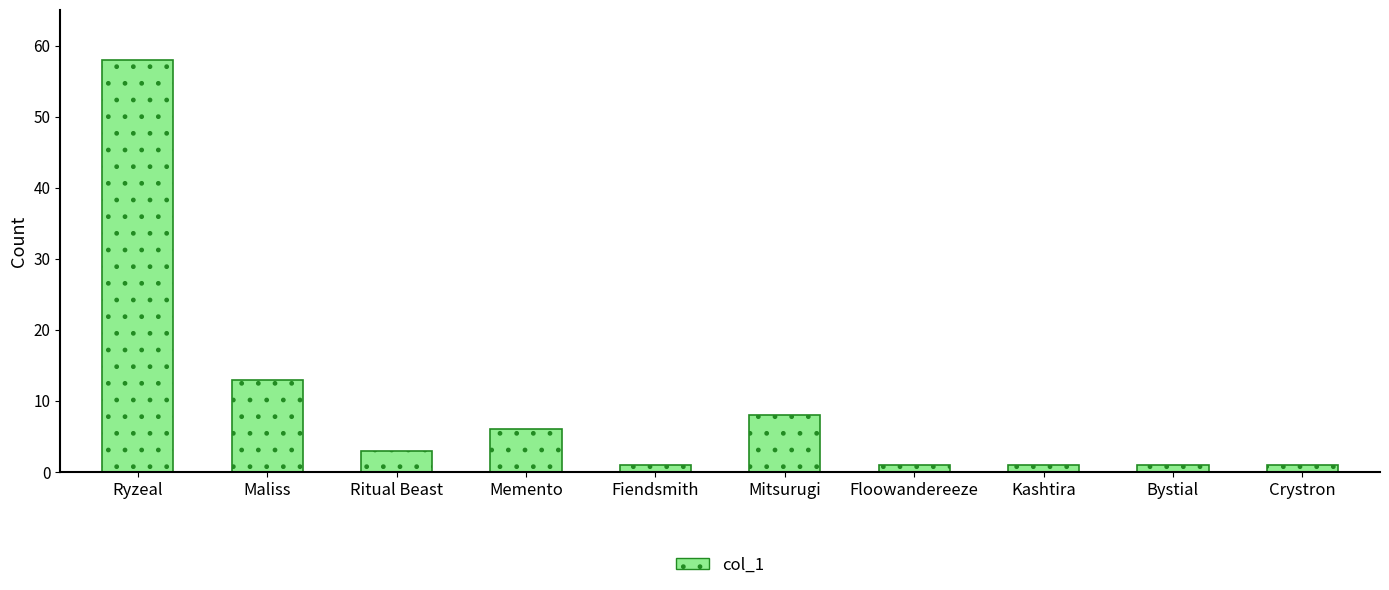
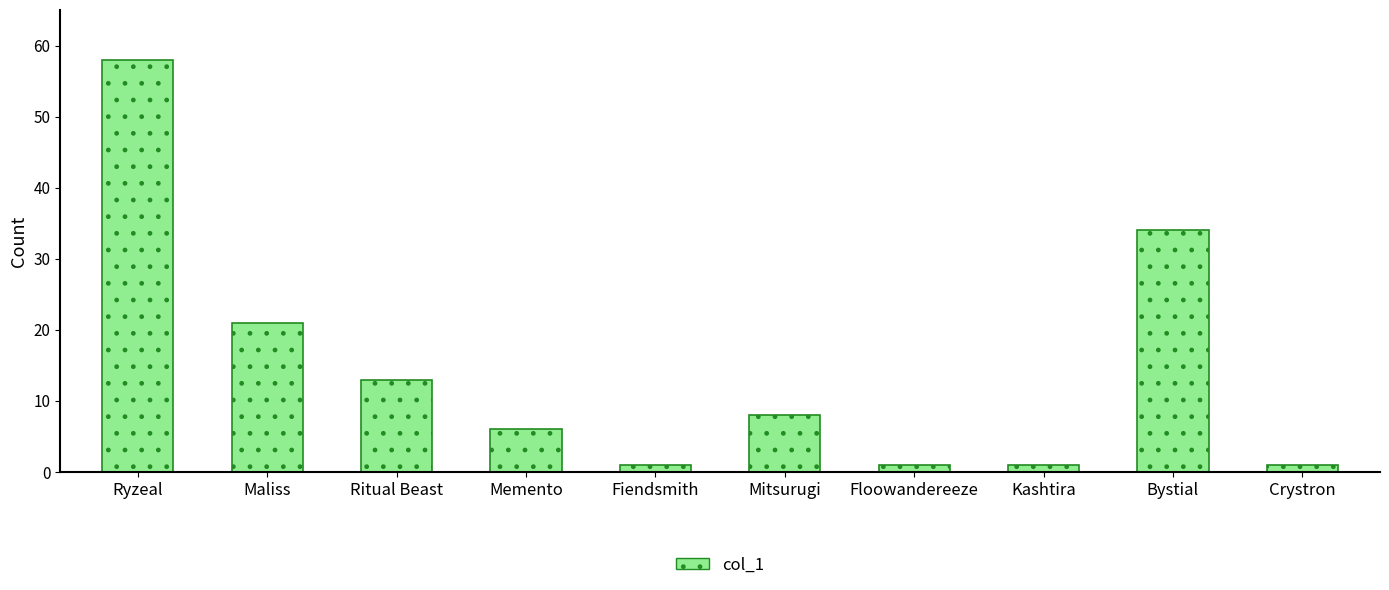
  {
    "Ryzeal": 58,
-   "Maliss": 13,
-   "Ritual Beast": 3,
+   "Maliss": 21,
+   "Ritual Beast": 13,
    "Memento": 6,
    "Fiendsmith": 1,
    "Mitsurugi": 8,
    "Floowandereeze": 1,
    "Kashtira": 1,
-   "Bystial": 1,
+   "Bystial": 34,
    "Crystron": 1
  }
